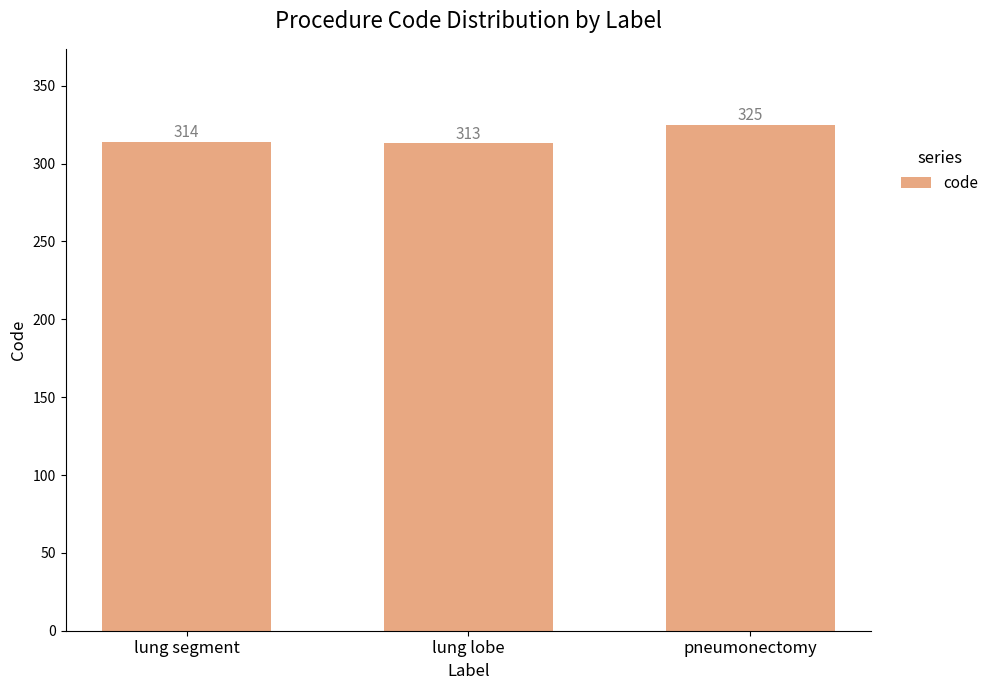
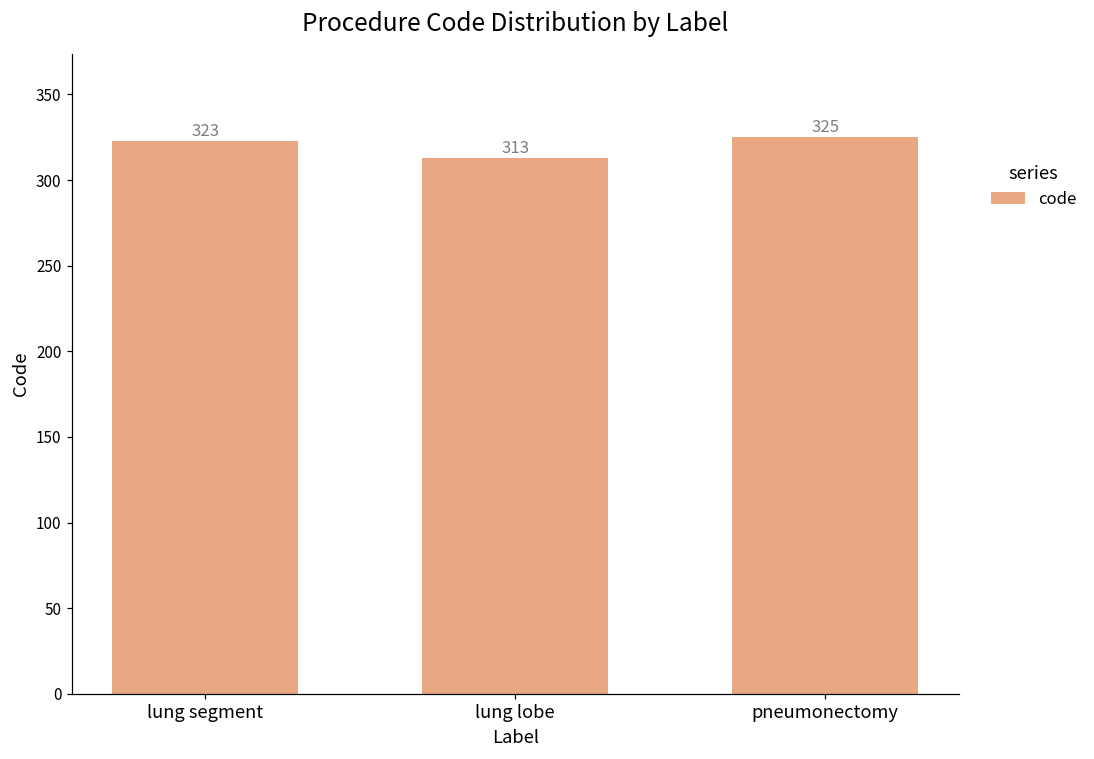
  {
-   "lung segment": 314,
+   "lung segment": 323,
    "lung lobe": 313,
    "pneumonectomy": 325
  }
